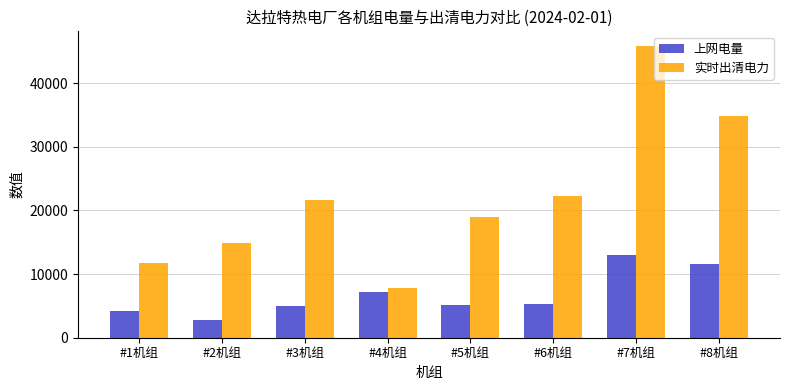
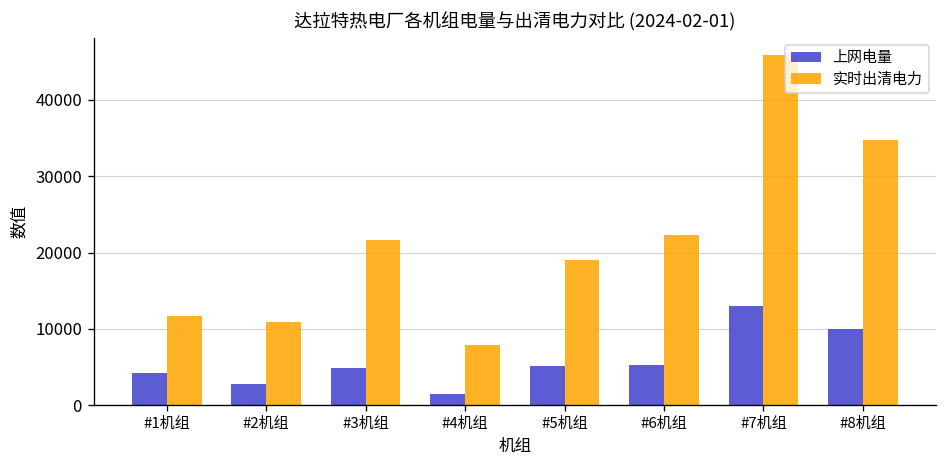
  {
    "上网电量": {
      "#1机组": 4000,
      "#2机组": 3000,
      "#3机组": 5000,
-     "#4机组": 7000,
+     "#4机组": 2000,
      "#5机组": 5000,
      "#6机组": 5000,
      "#7机组": 13000,
-     "#8机组": 12000
+     "#8机组": 10000
    },
    "实时出清电力": {
      "#1机组": 12000,
-     "#2机组": 15000,
+     "#2机组": 11000,
      "#3机组": 22000,
      "#4机组": 8000,
      "#5机组": 19000,
      "#6机组": 22000,
      "#7机组": 46000,
      "#8机组": 35000
    }
  }
